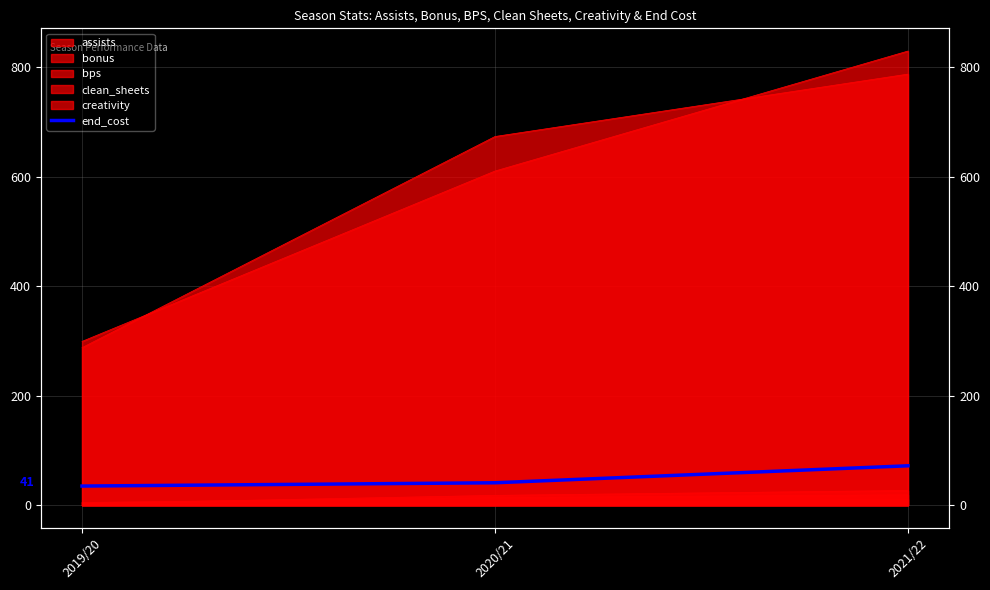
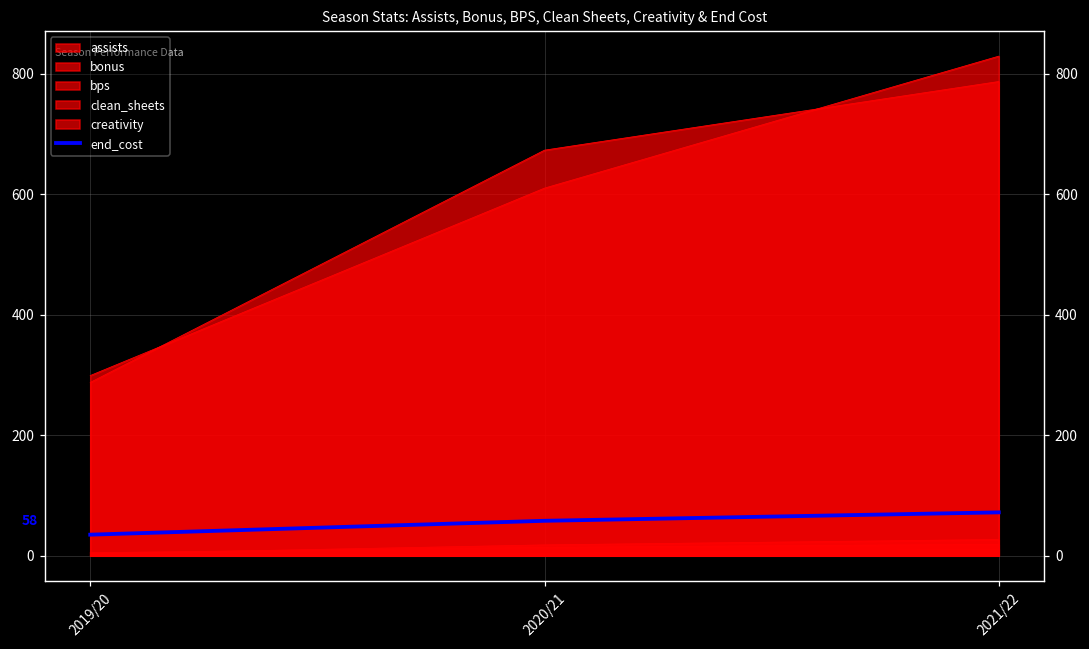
  {
    "end_cost": {
-     "2020/21": 41
+     "2020/21": 58
    }
  }
